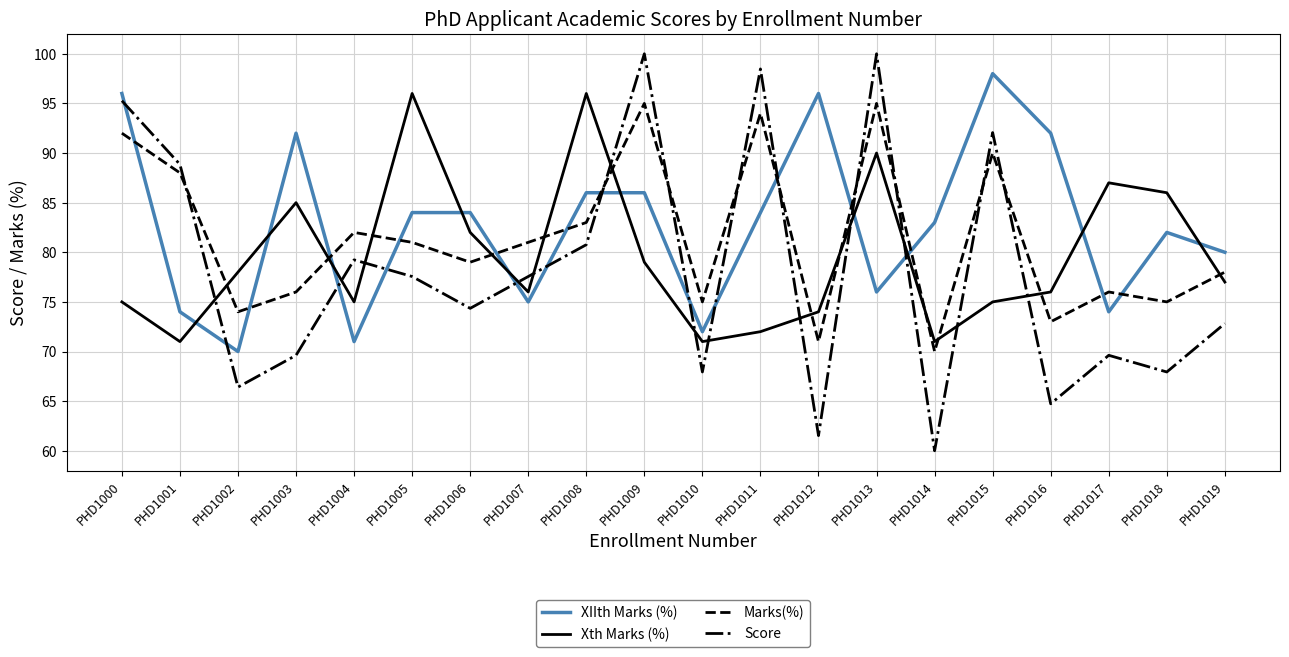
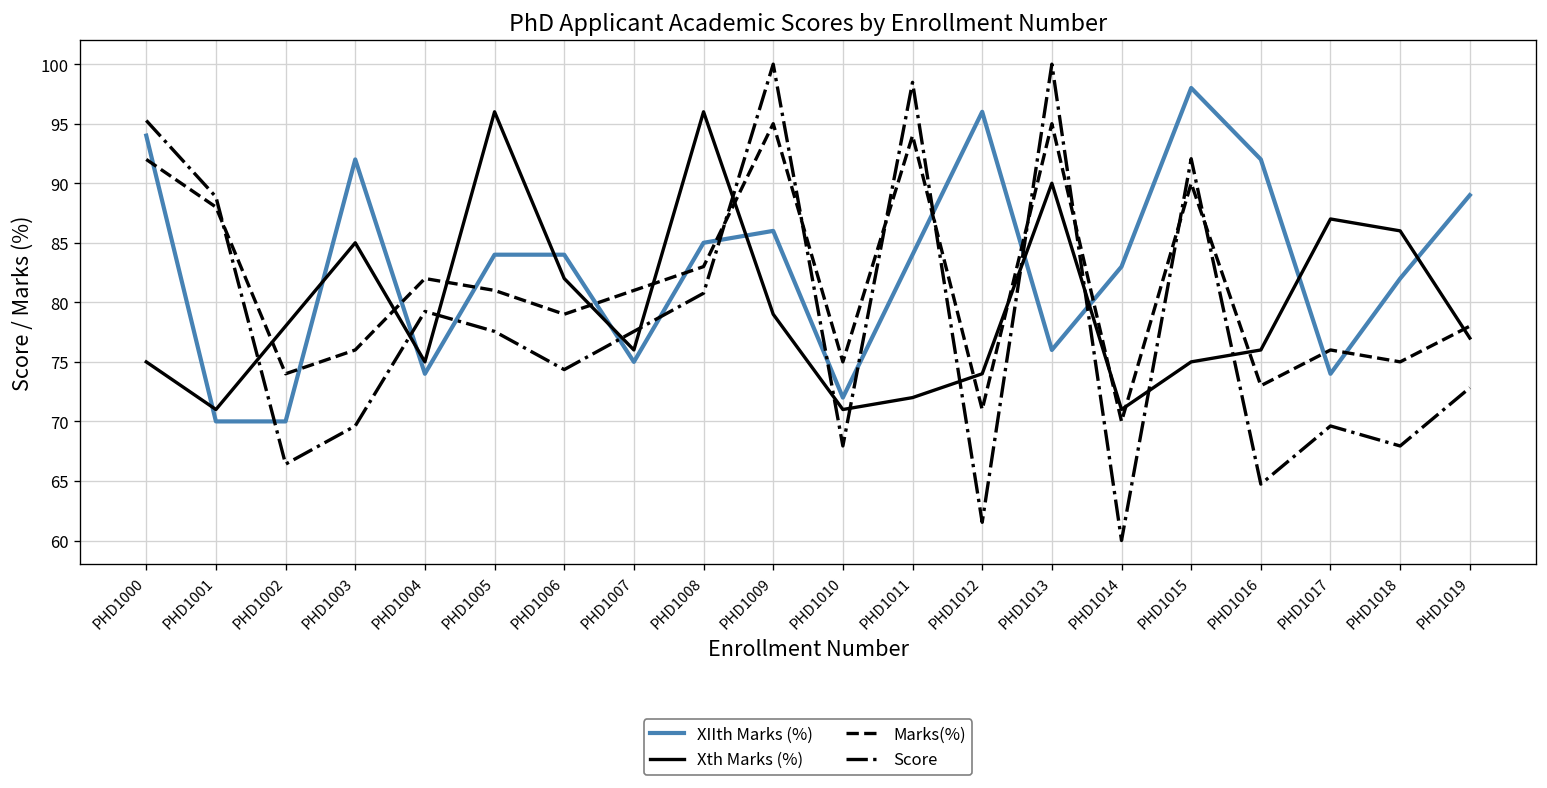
  {
    "XIIth Marks (%)": {
-     "PHD1000": 96,
-     "PHD1001": 74,
+     "PHD1000": 94,
+     "PHD1001": 70,
      "PHD1002": 70,
      "PHD1003": 92,
-     "PHD1004": 71,
+     "PHD1004": 74,
      "PHD1005": 84,
      "PHD1006": 84,
      "PHD1007": 75,
-     "PHD1008": 86,
+     "PHD1008": 85,
      "PHD1009": 86,
      "PHD1010": 72,
      "PHD1011": 84,
      "PHD1012": 96,
      "PHD1013": 76,
      "PHD1014": 83,
      "PHD1015": 98,
      "PHD1016": 92,
      "PHD1017": 74,
      "PHD1018": 82,
-     "PHD1019": 80
+     "PHD1019": 89
    }
  }
